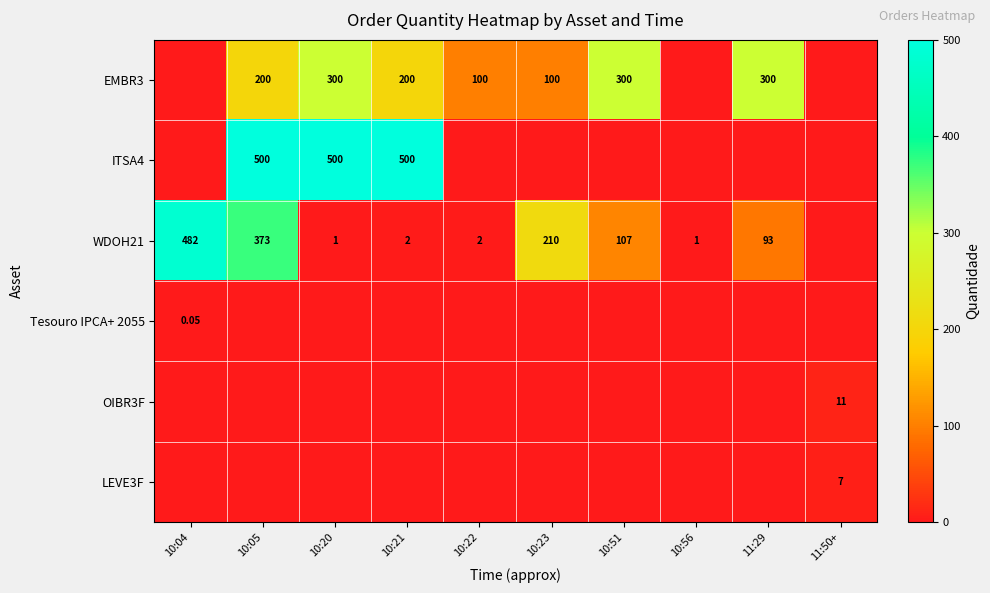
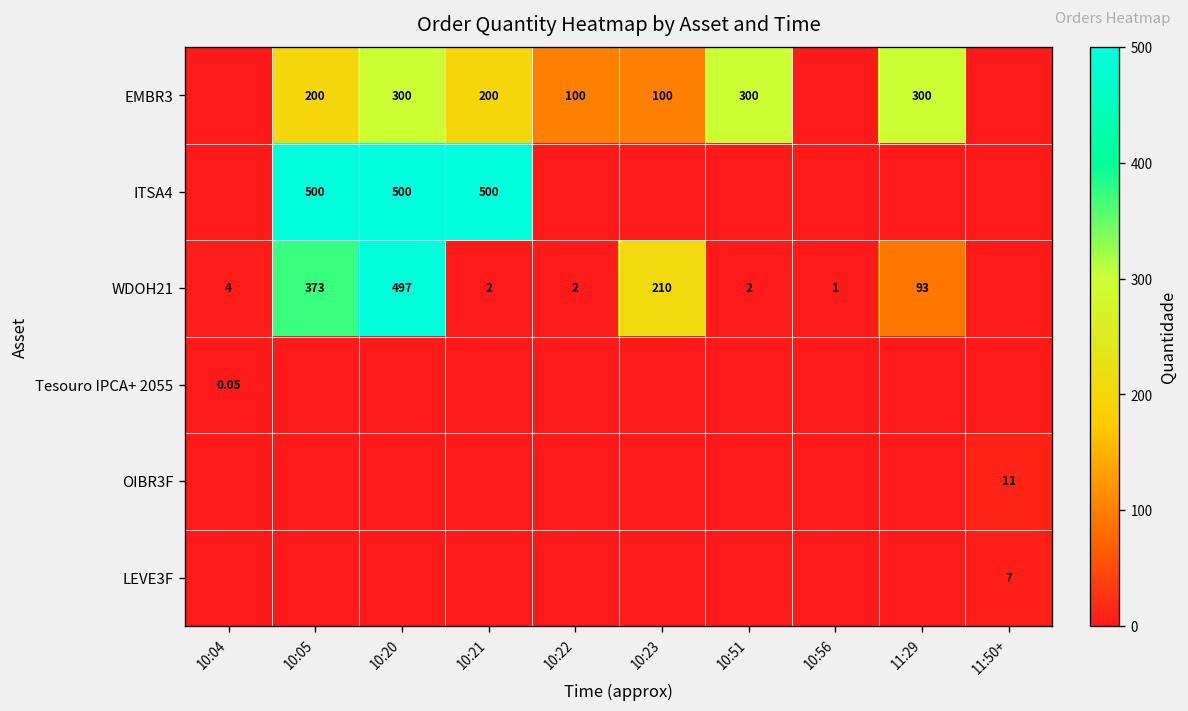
  {
    "EMBR3": {
      "10:05": 200,
      "10:20": 300,
      "10:21": 200,
      "10:22": 100,
      "10:23": 100,
      "10:51": 300,
      "11:29": 300
    },
    "ITSA4": {
      "10:05": 500,
      "10:20": 500,
      "10:21": 500
    },
    "WDOH21": {
-     "10:04": 482,
+     "10:04": 4,
      "10:05": 373,
-     "10:20": 1,
+     "10:20": 497,
      "10:21": 2,
      "10:22": 2,
      "10:23": 210,
-     "10:51": 107,
+     "10:51": 2,
      "10:56": 1,
      "11:29": 93
    },
    "Tesouro IPCA+ 2055": {
      "10:04": 0.05
    },
    "OIBR3F": {
      "11:50+": 11
    },
    "LEVE3F": {
      "11:50+": 7
    }
  }
